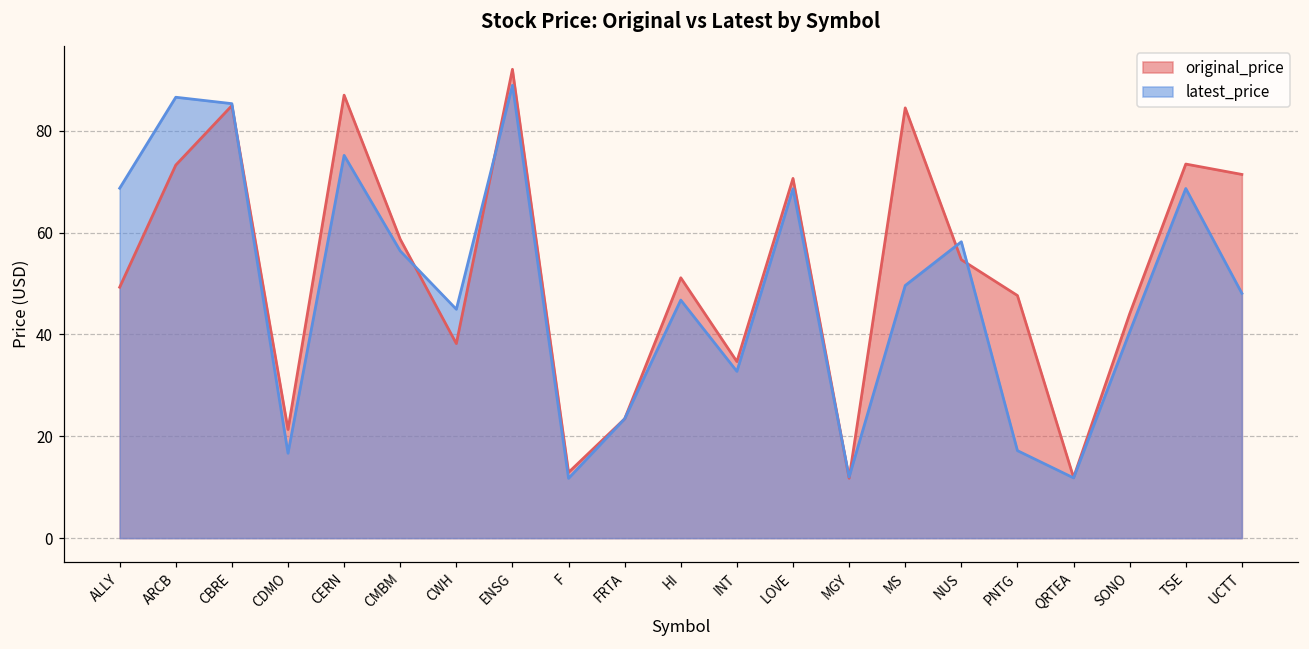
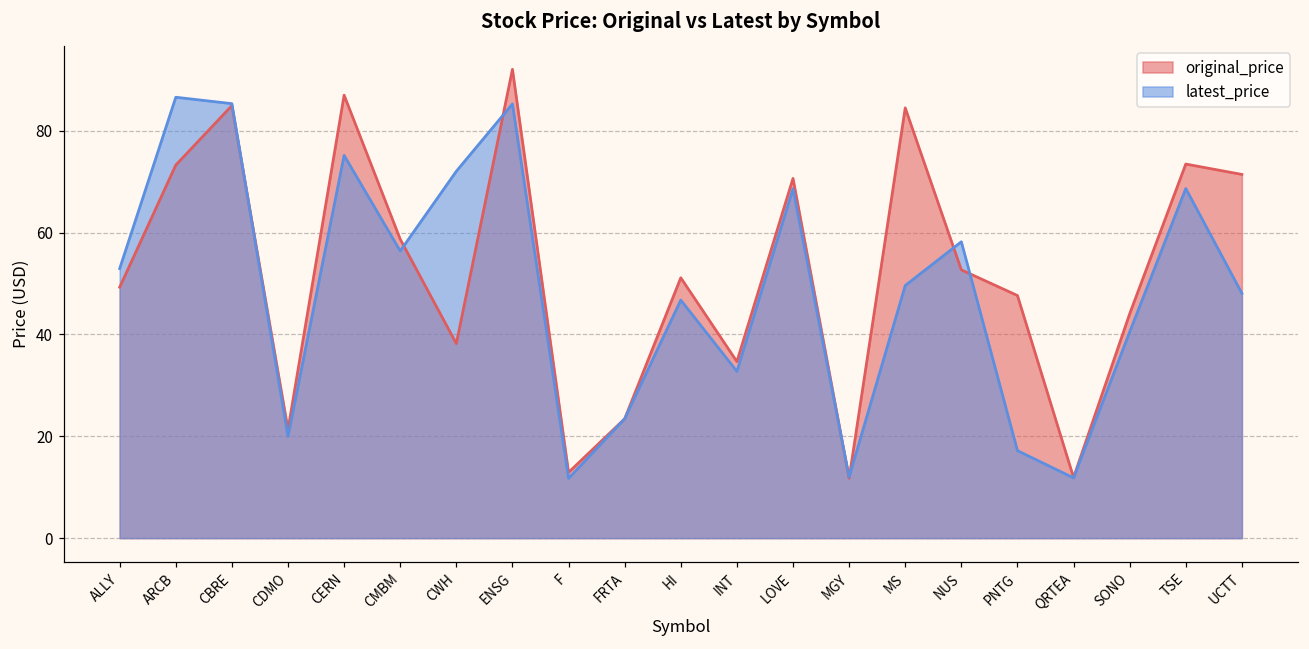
  {
    "original_price": {
      "ALLY": 49,
      "ARCB": 73,
      "CDMO": 21,
      "CERN": 87,
      "CMBM": 59,
      "CWH": 38,
      "ENSG": 92,
      "F": 13,
      "HI": 51,
      "INT": 35,
      "LOVE": 71,
      "MS": 84,
-     "NUS": 55,
+     "NUS": 53,
      "PNTG": 48,
      "SONO": 44,
      "TSE": 73,
      "UCTT": 71
    },
    "latest_price": {
-     "ALLY": 69,
+     "ALLY": 53,
      "ARCB": 87,
-     "CDMO": 17,
+     "CDMO": 20,
      "CERN": 75,
      "CMBM": 56,
-     "CWH": 45,
-     "ENSG": 89,
+     "CWH": 72,
+     "ENSG": 85,
      "F": 12,
      "HI": 47,
      "INT": 33,
      "LOVE": 69,
      "MS": 50,
      "NUS": 58,
      "PNTG": 17,
      "SONO": 40,
      "TSE": 69,
      "UCTT": 48
    }
  }
